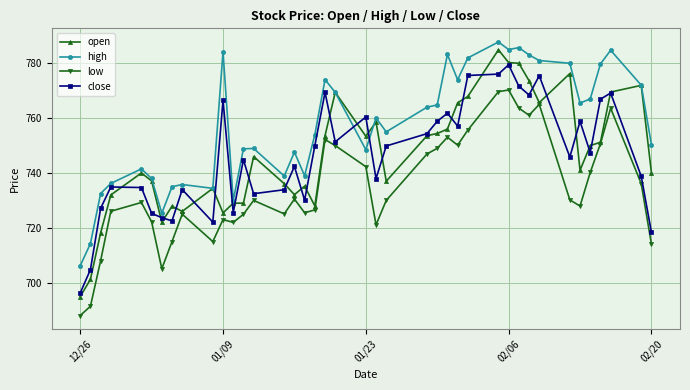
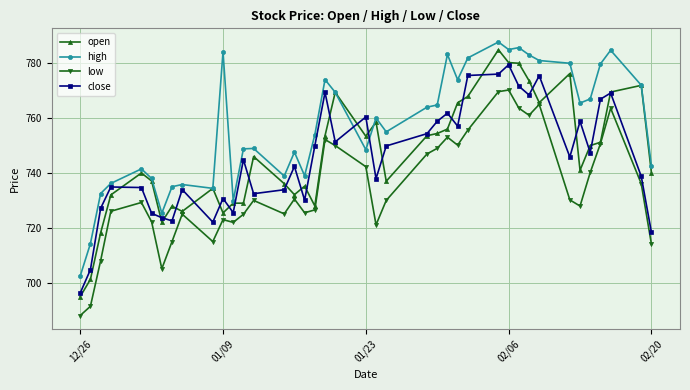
  {
    "high": {
-     "12/26": 706,
+     "12/26": 702,
      "01/09": 784,
      "01/23": 749,
      "02/06": 785,
-     "02/20": 750
+     "02/20": 743
    },
    "close": {
      "12/26": 696,
-     "01/09": 767,
+     "01/09": 731,
      "01/23": 760,
      "02/20": 718
    }
  }
